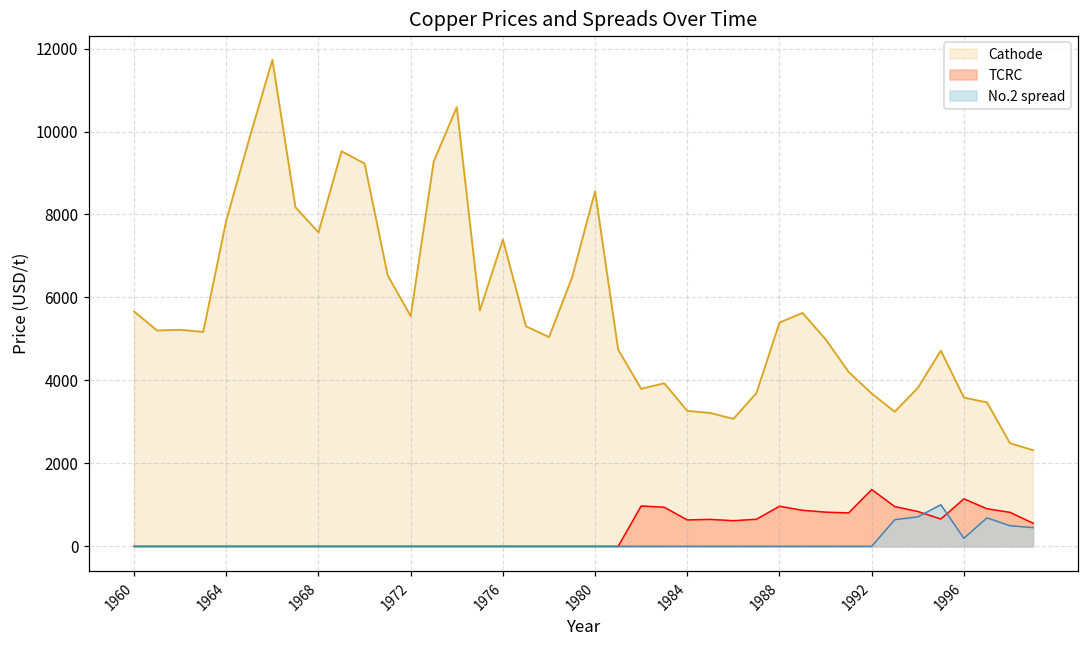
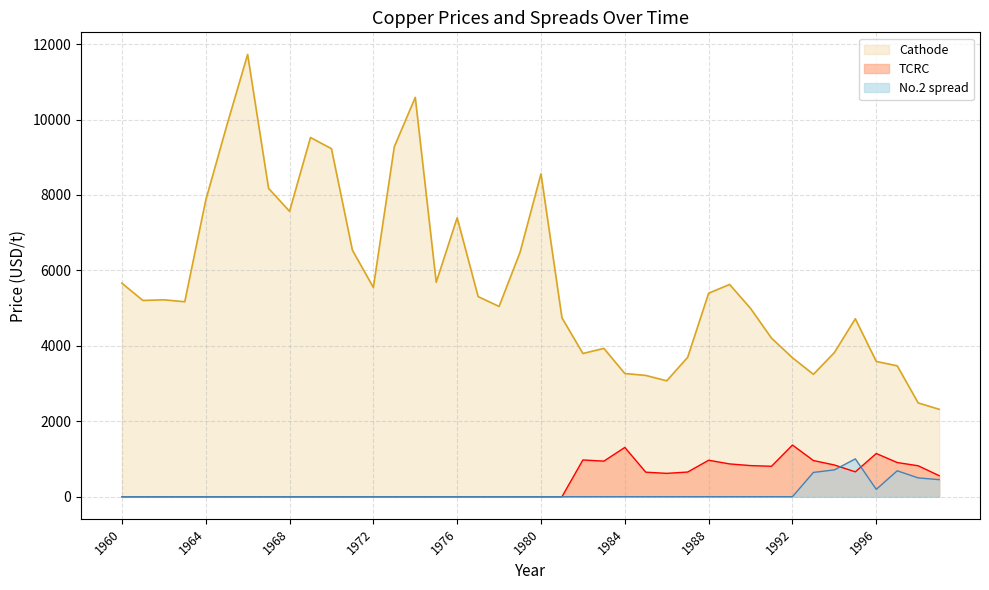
  {
    "Cathode": {
      "1960": 5700,
      "1964": 7900,
      "1968": 7600,
      "1972": 5500,
      "1976": 7400,
      "1980": 8600,
      "1984": 3300,
      "1988": 5400,
      "1992": 3700,
      "1996": 3600
    },
    "TCRC": {
-     "1984": 600,
+     "1984": 1300,
      "1988": 1000,
      "1992": 1400,
      "1996": 1100
    },
    "No.2 spread": {
      "1984": 0,
      "1988": 0,
      "1992": 0,
      "1996": 200
    }
  }
